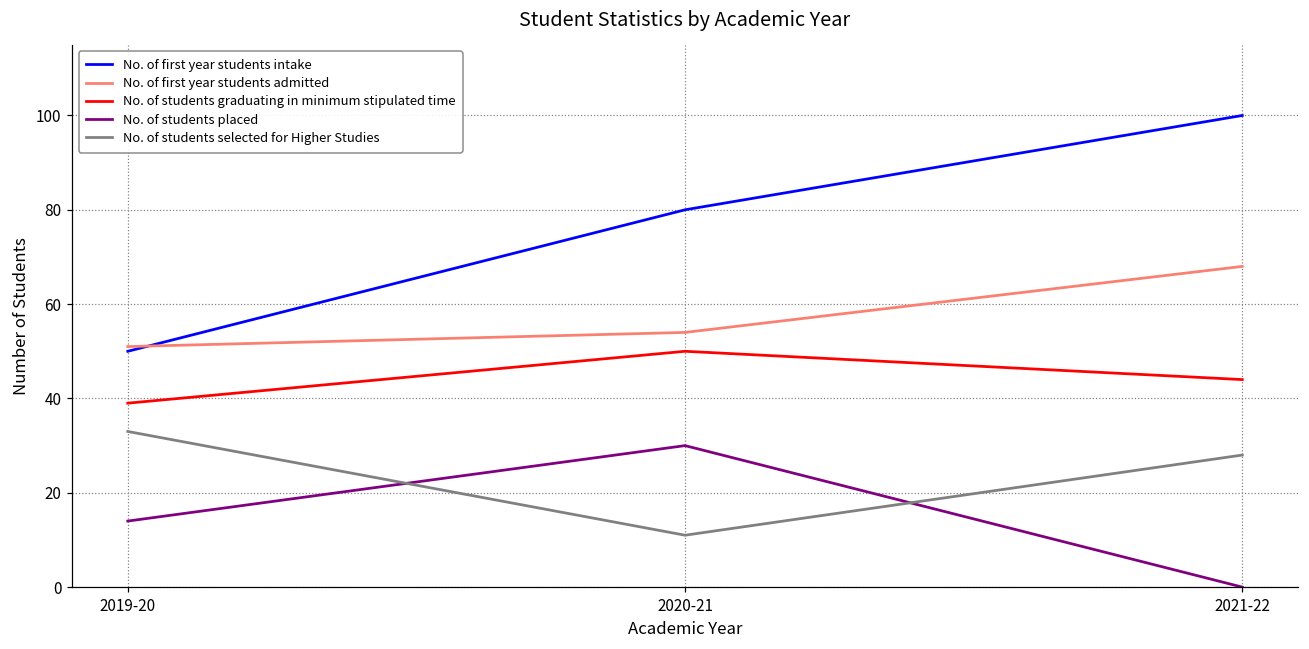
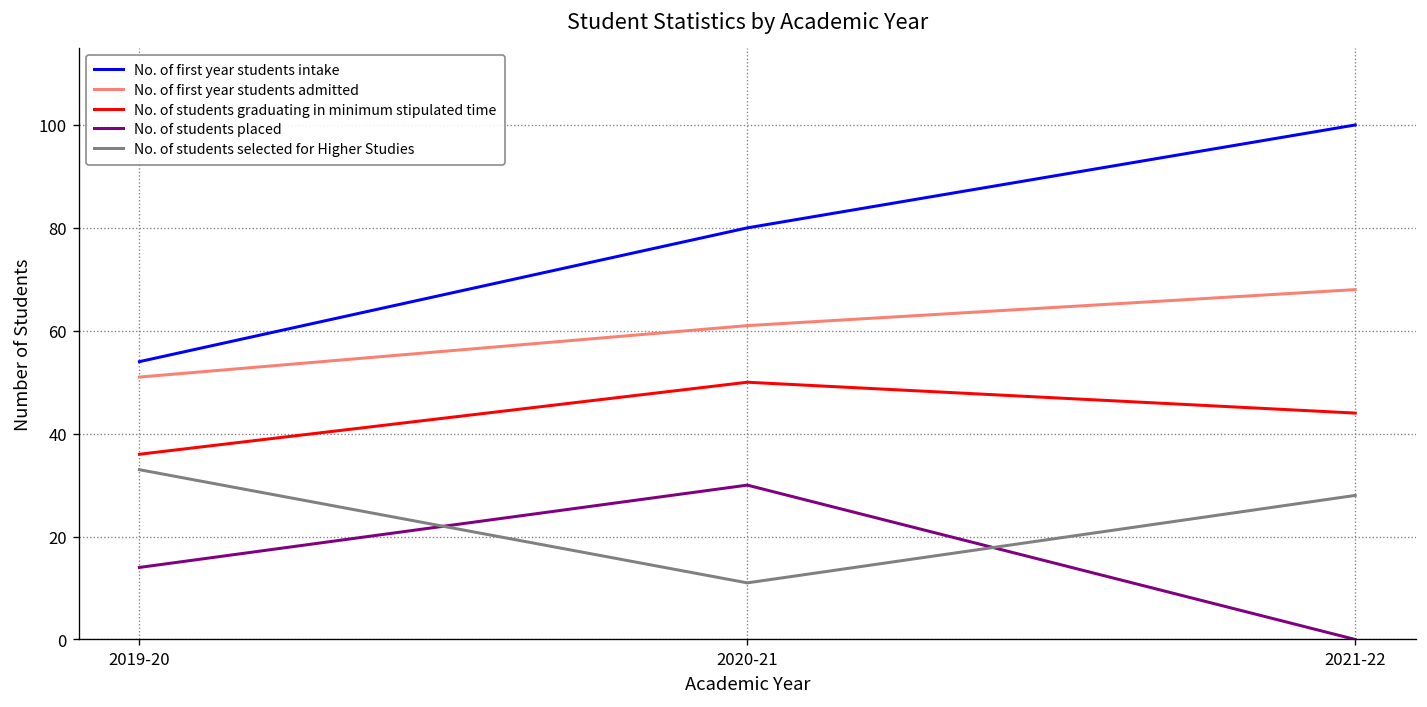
  {
    "No. of first year students intake": {
-     "2019-20": 50,
+     "2019-20": 54,
      "2020-21": 80,
      "2021-22": 100
    },
    "No. of first year students admitted": {
      "2019-20": 51,
-     "2020-21": 54,
+     "2020-21": 61,
      "2021-22": 68
    },
    "No. of students graduating in minimum stipulated time": {
-     "2019-20": 39,
+     "2019-20": 36,
      "2020-21": 50,
      "2021-22": 44
    },
    "No. of students placed": {
      "2019-20": 14,
      "2020-21": 30,
      "2021-22": 0
    },
    "No. of students selected for Higher Studies": {
      "2019-20": 33,
      "2020-21": 11,
      "2021-22": 28
    }
  }
